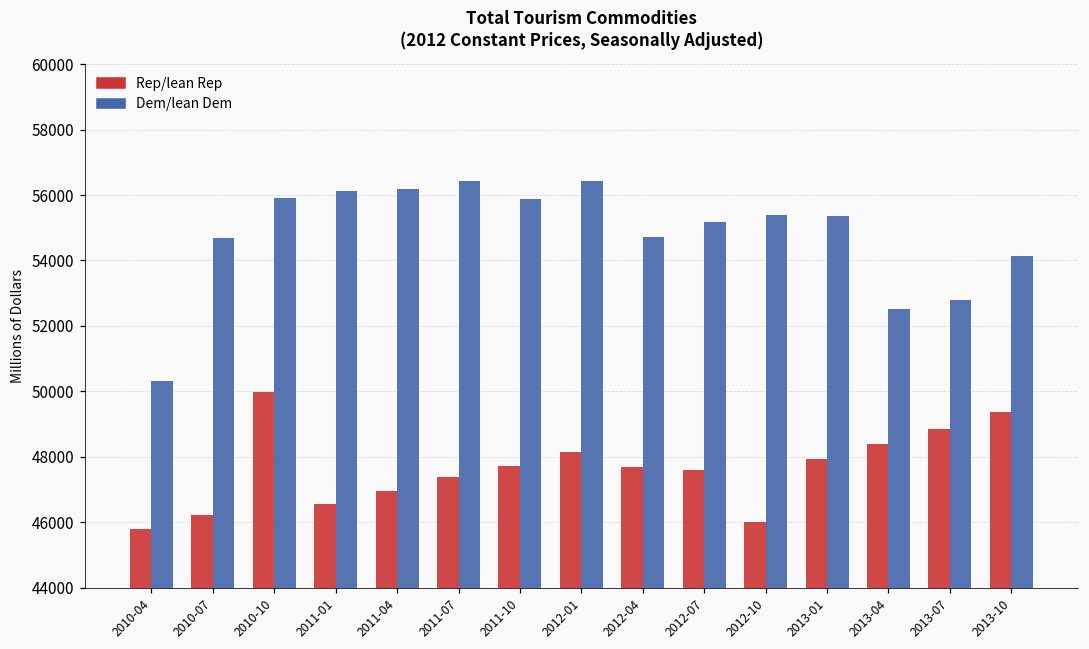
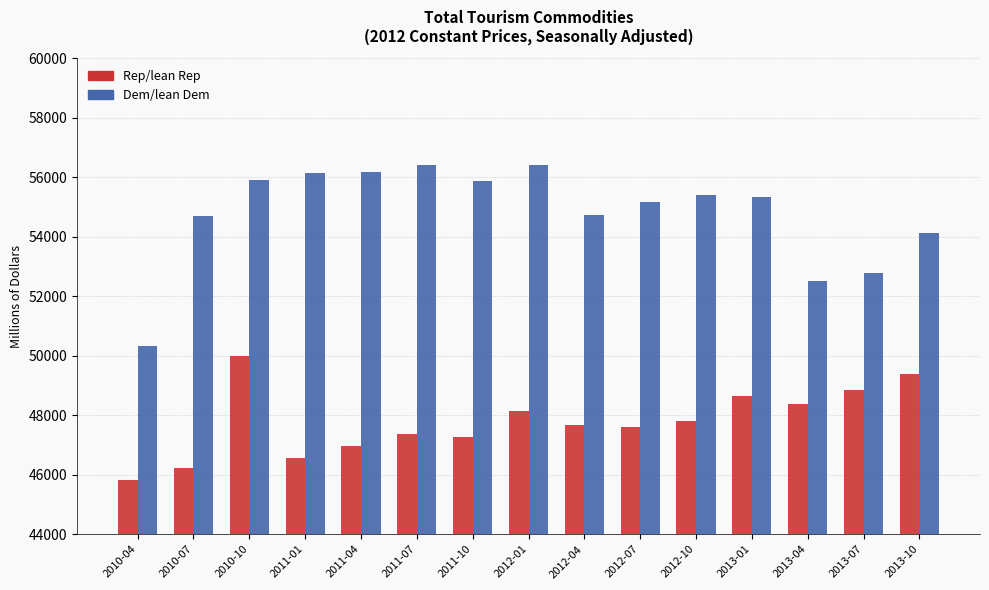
  {
    "Rep/lean Rep": {
      "2010-04": 45800,
      "2010-07": 46200,
      "2010-10": 50000,
      "2011-01": 46600,
      "2011-04": 47000,
      "2011-07": 47400,
-     "2011-10": 47700,
+     "2011-10": 47300,
      "2012-01": 48100,
      "2012-04": 47700,
      "2012-07": 47600,
-     "2012-10": 46000,
-     "2013-01": 47900,
+     "2012-10": 47800,
+     "2013-01": 48600,
      "2013-04": 48400,
      "2013-07": 48900,
      "2013-10": 49400
    },
    "Dem/lean Dem": {
      "2010-04": 50300,
      "2010-07": 54700,
      "2010-10": 55900,
      "2011-01": 56100,
      "2011-04": 56200,
      "2011-07": 56400,
      "2011-10": 55900,
      "2012-01": 56400,
      "2012-04": 54700,
      "2012-07": 55200,
      "2012-10": 55400,
      "2013-01": 55300,
      "2013-04": 52500,
      "2013-07": 52800,
      "2013-10": 54100
    }
  }
